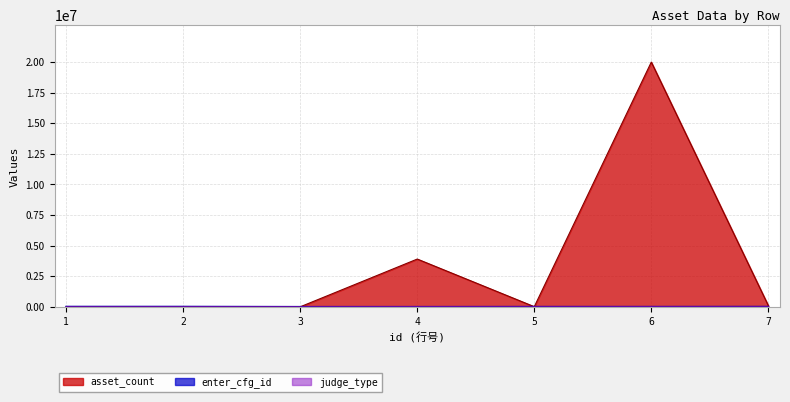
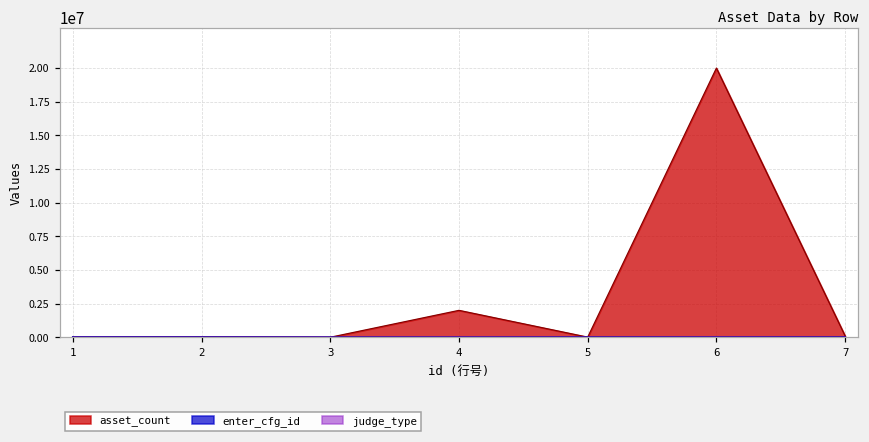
  {
    "asset_count": {
-     "4": 3900000,
+     "4": 2000000,
      "6": 20000000
    },
    "judge_type": {
      "4": 0,
      "6": 0
    }
  }
